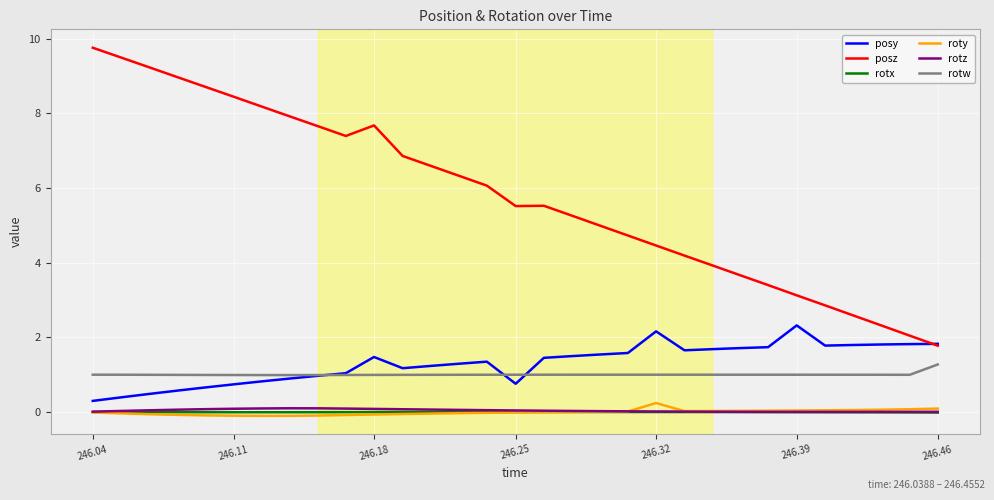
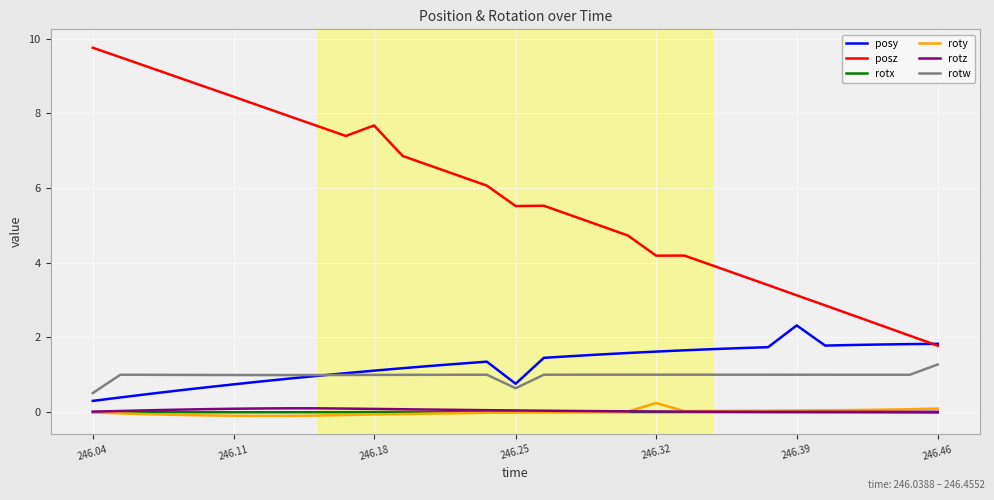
  {
    "posy": {
      "246.04": 0.3,
      "246.11": 0.7,
-     "246.18": 1.5,
+     "246.18": 1.1,
      "246.25": 0.8,
-     "246.32": 2.2,
+     "246.32": 1.6,
      "246.39": 2.3
    },
    "posz": {
      "246.04": 9.8,
      "246.11": 8.4,
      "246.18": 7.7,
      "246.25": 5.5,
-     "246.32": 4.5,
+     "246.32": 4.2,
      "246.39": 3.1
    },
    "rotx": {
      "246.11": 0.0
    },
    "roty": {
      "246.11": -0.1,
      "246.32": 0.2,
      "246.46": 0.1
    },
    "rotz": {
      "246.11": 0.1,
      "246.18": 0.1
    },
    "rotw": {
-     "246.04": 1.0,
+     "246.04": 0.5,
      "246.11": 1.0,
      "246.18": 1.0,
-     "246.25": 1.0,
+     "246.25": 0.6,
      "246.32": 1.0,
      "246.39": 1.0,
      "246.46": 1.3
    }
  }
